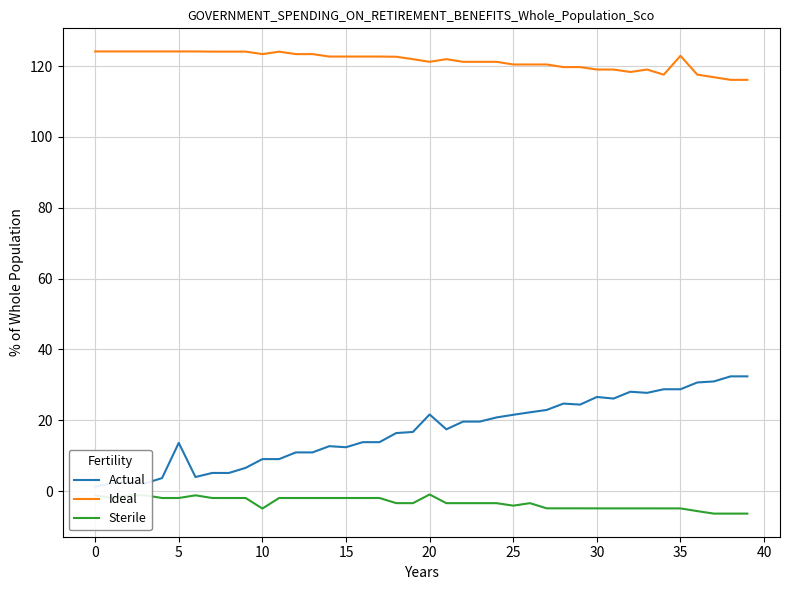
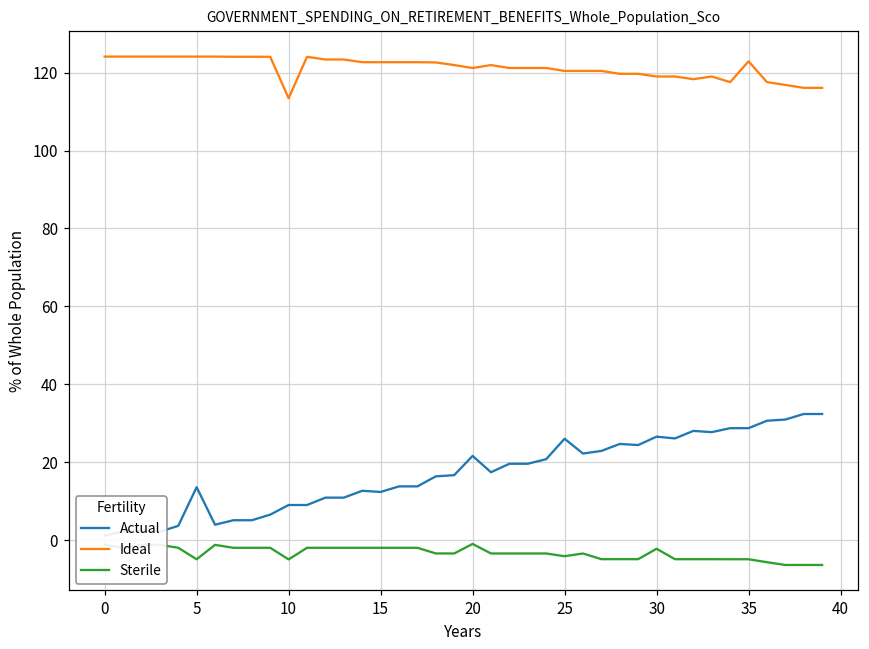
  {
    "Actual": {
      "5": 14,
      "10": 9,
      "15": 12,
      "20": 22,
-     "25": 22,
+     "25": 26,
      "30": 27,
      "35": 29
    },
    "Ideal": {
      "0": 124,
      "5": 124,
-     "10": 123,
+     "10": 113,
      "15": 123,
      "20": 121,
      "25": 120,
      "30": 119,
      "35": 123
    },
    "Sterile": {
-     "5": -2,
+     "5": -5,
      "10": -5,
      "15": -2,
      "20": -1,
      "25": -4,
-     "30": -5,
+     "30": -2,
      "35": -5
    }
  }
